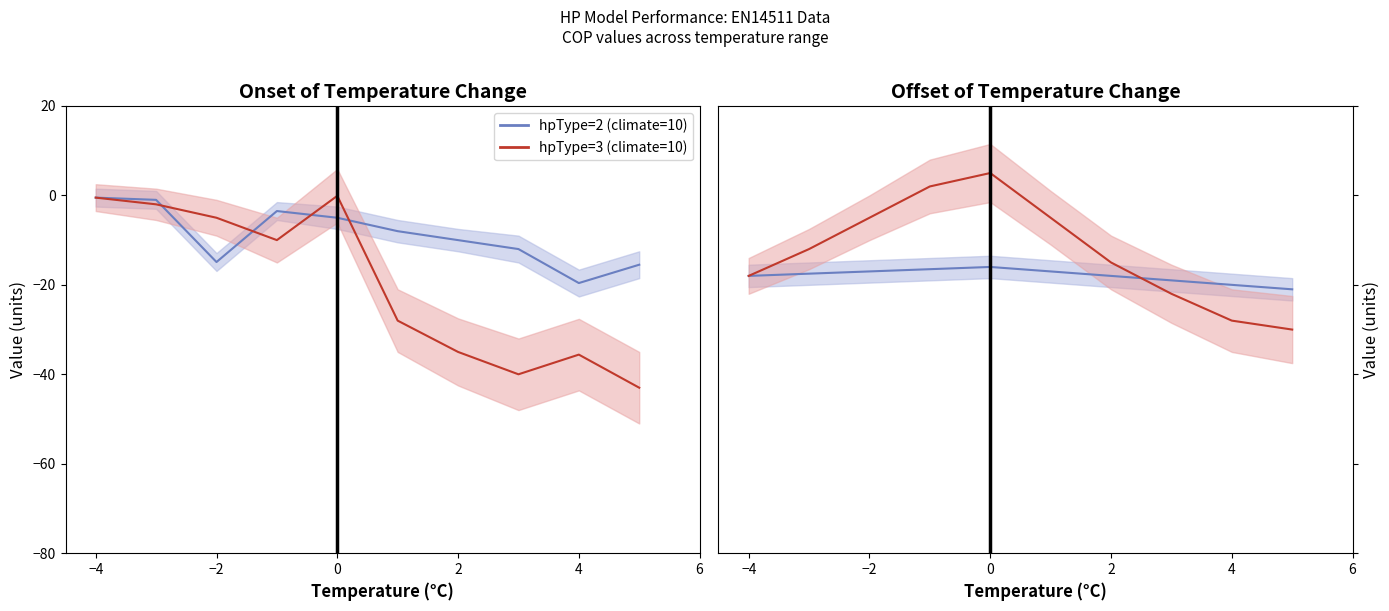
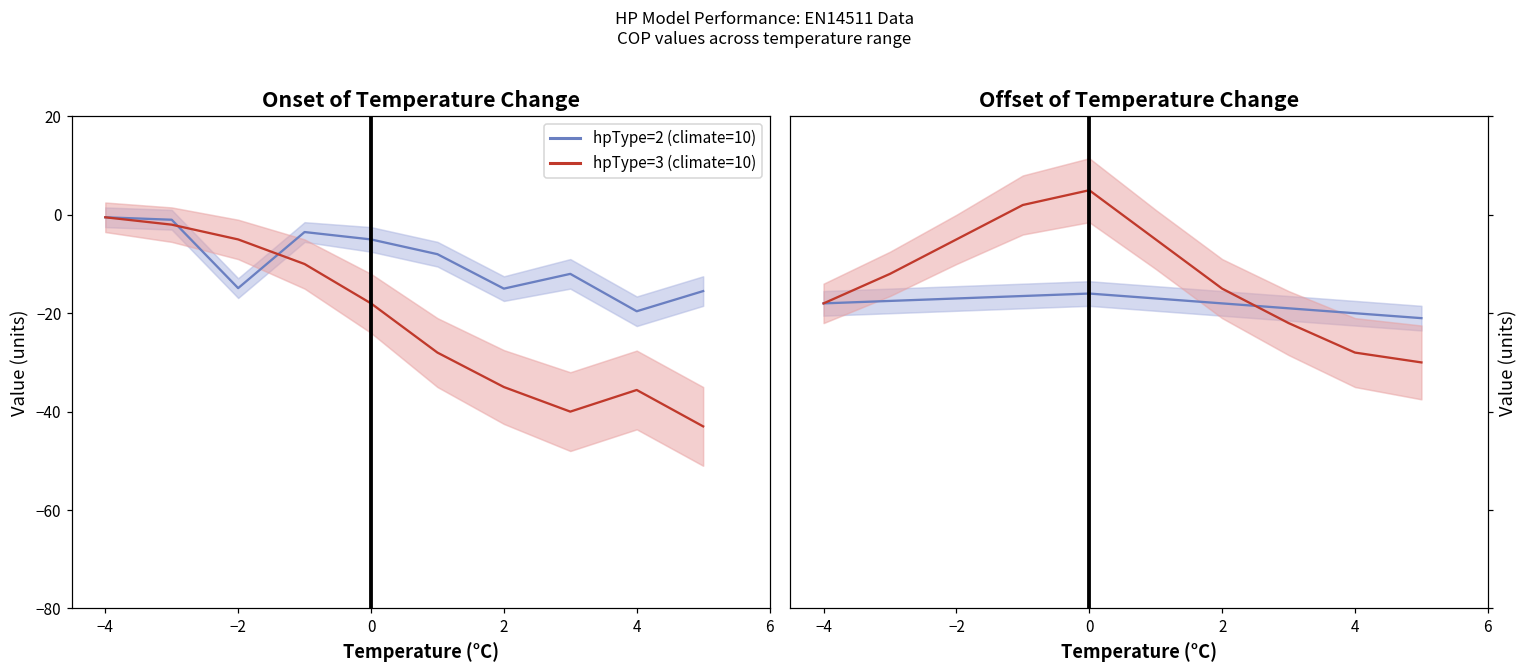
  {
    "Onset of Temperature Change": {
      "hpType=2 (climate=10)": {
        "−2": -15,
        "0": -5,
-       "2": -10,
+       "2": -15,
        "4": -20
      },
      "hpType=3 (climate=10)": {
        "−2": -5,
-       "0": 0,
+       "0": -18,
        "2": -35,
        "4": -36
      }
    }
  }
